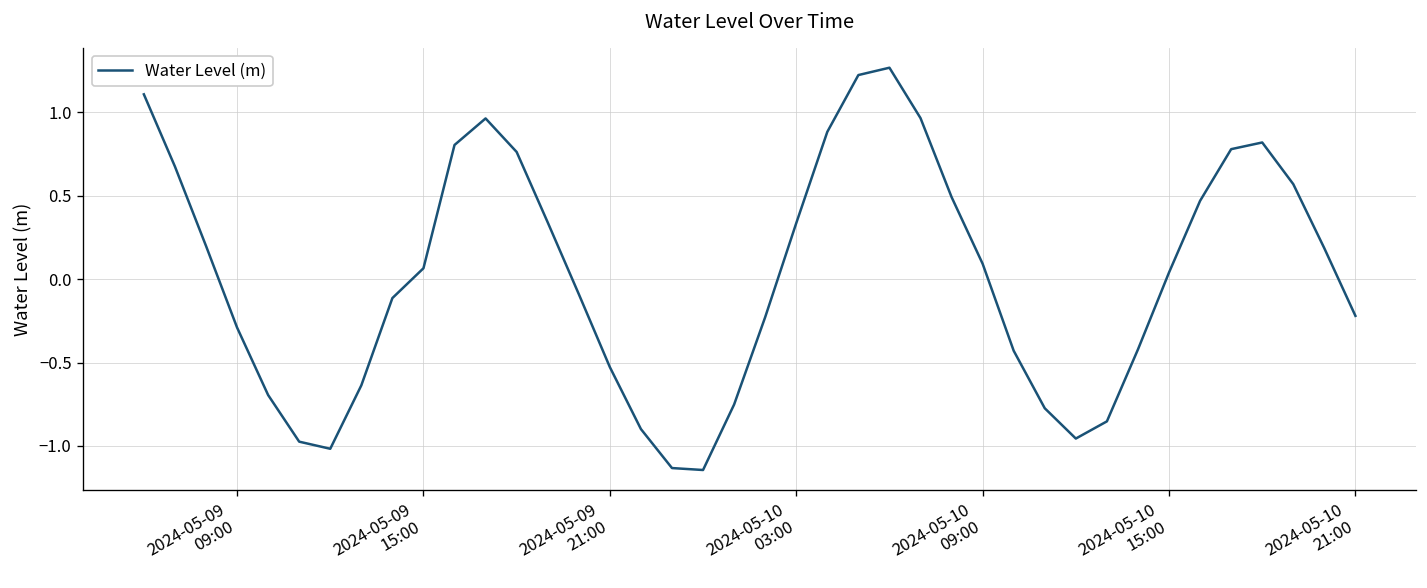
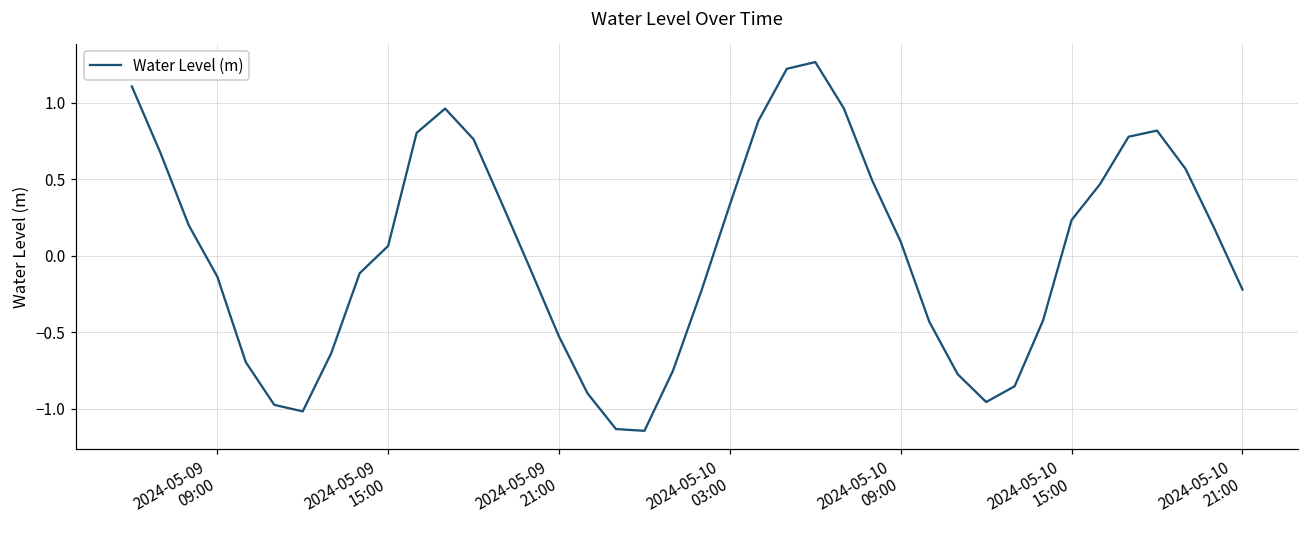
  {
-   "2024-05-09 09:00": -0.29,
+   "2024-05-09 09:00": -0.14,
    "2024-05-09 15:00": 0.06,
    "2024-05-09 21:00": -0.53,
    "2024-05-10 03:00": 0.33,
    "2024-05-10 09:00": 0.09,
-   "2024-05-10 15:00": 0.04,
+   "2024-05-10 15:00": 0.23,
    "2024-05-10 21:00": -0.22
  }
